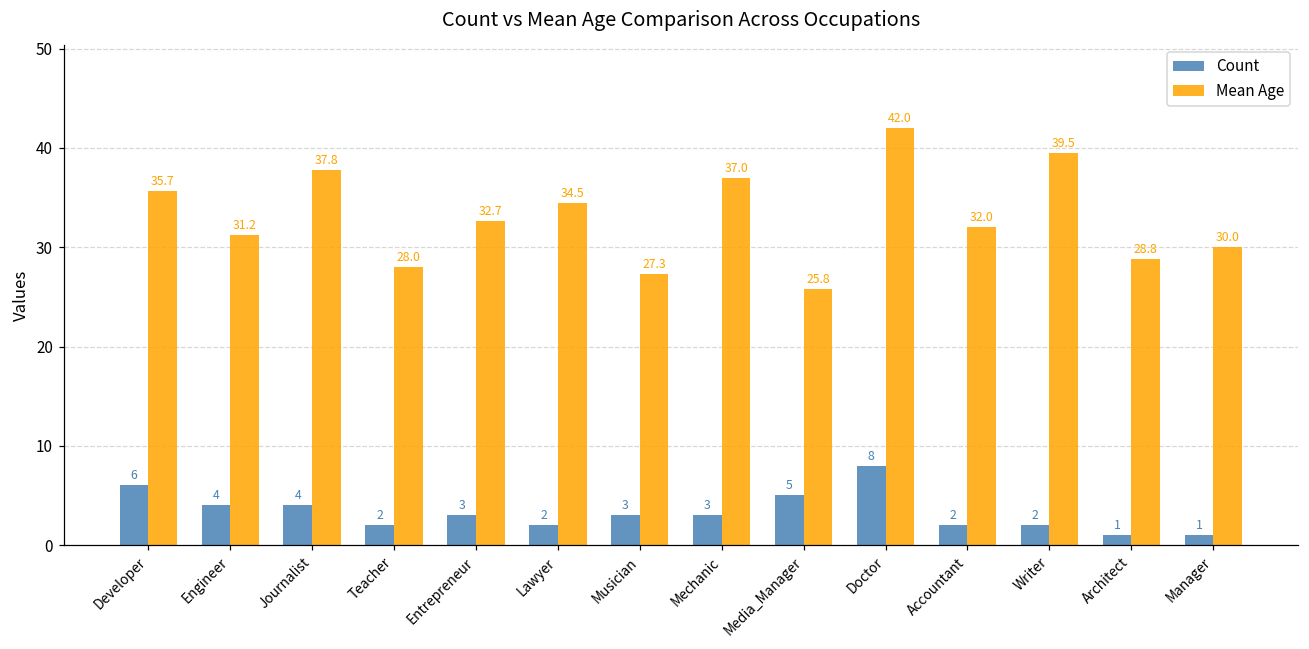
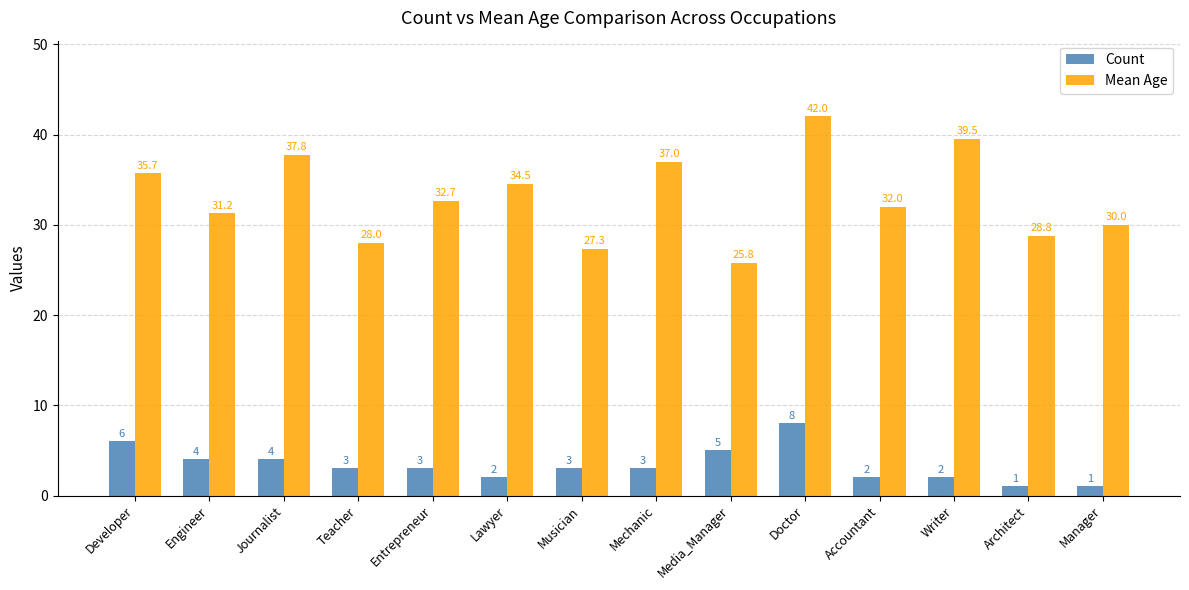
  {
    "Count": {
      "Developer": 6,
      "Engineer": 4,
      "Journalist": 4,
-     "Teacher": 2,
+     "Teacher": 3,
      "Entrepreneur": 3,
      "Lawyer": 2,
      "Musician": 3,
      "Mechanic": 3,
      "Media_Manager": 5,
      "Doctor": 8,
      "Accountant": 2,
      "Writer": 2,
      "Architect": 1,
      "Manager": 1
    },
    "Mean Age": {
      "Developer": 35.7,
      "Engineer": 31.2,
      "Journalist": 37.8,
      "Teacher": 28.0,
      "Entrepreneur": 32.7,
      "Lawyer": 34.5,
      "Musician": 27.3,
      "Mechanic": 37.0,
      "Media_Manager": 25.8,
      "Doctor": 42.0,
      "Accountant": 32.0,
      "Writer": 39.5,
      "Architect": 28.8,
      "Manager": 30.0
    }
  }
